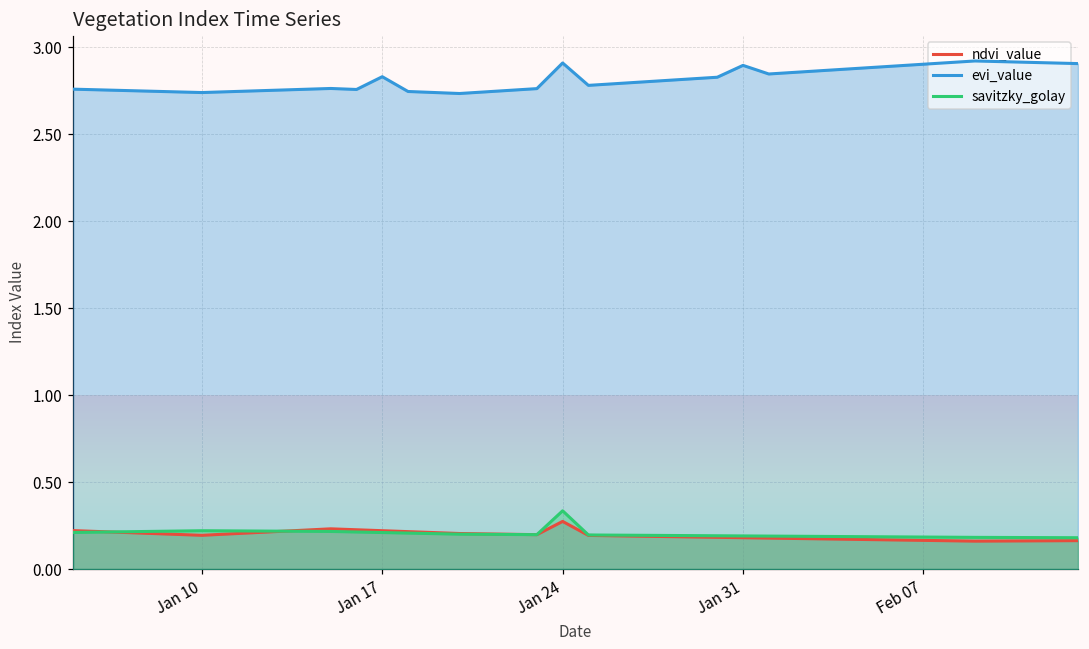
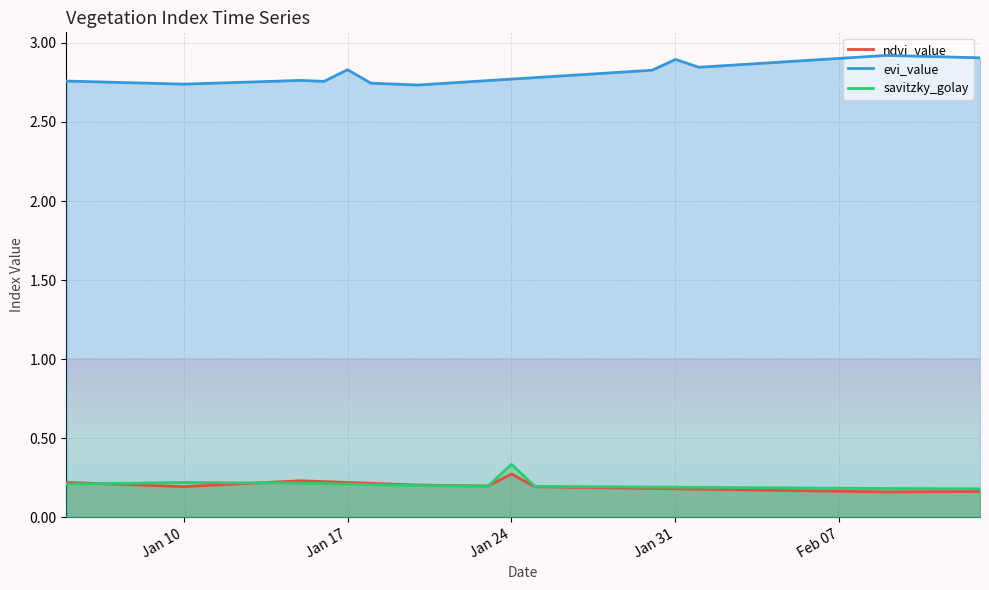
  {
    "ndvi_value": {
      "Jan 10": 0.19,
      "Jan 24": 0.27,
      "Feb 07": 0.17
    },
    "evi_value": {
      "Jan 10": 2.74,
      "Jan 17": 2.83,
-     "Jan 24": 2.91,
+     "Jan 24": 2.77,
      "Jan 31": 2.90,
      "Feb 07": 2.90
    },
    "savitzky_golay": {
      "Jan 10": 0.22,
      "Jan 24": 0.33,
      "Feb 07": 0.18
    }
  }
